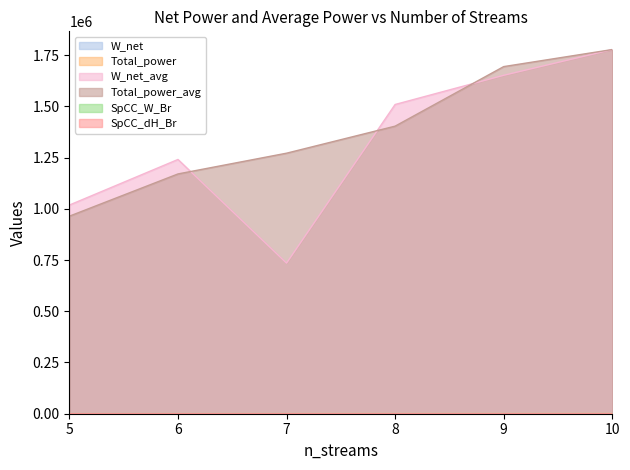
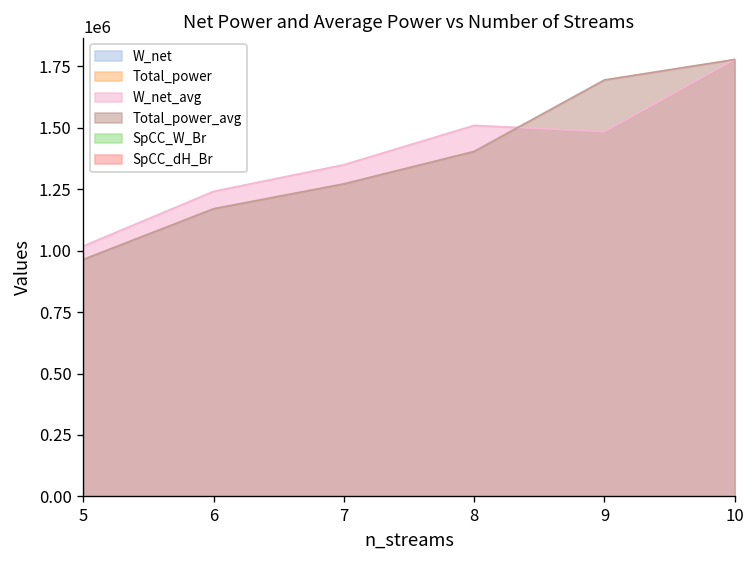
  {
    "W_net_avg": {
      "5": 1020000,
      "6": 1240000,
-     "7": 740000,
+     "7": 1350000,
      "8": 1510000,
-     "9": 1650000
+     "9": 1480000
    }
  }
